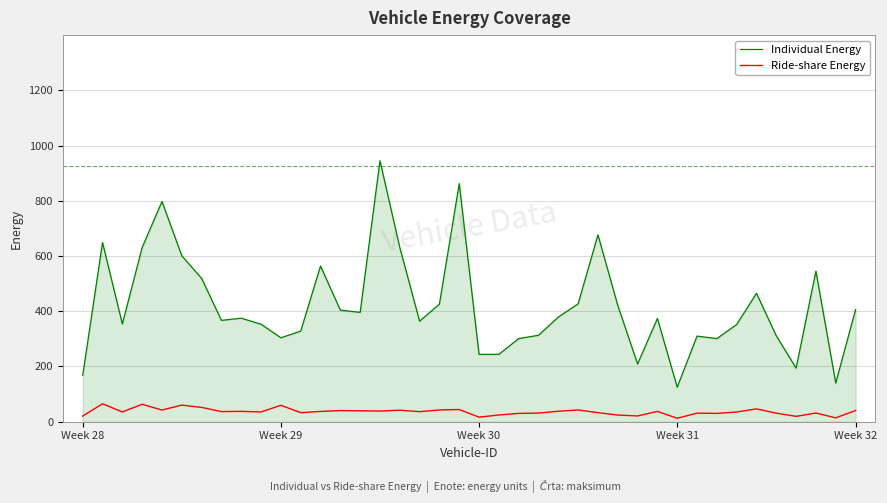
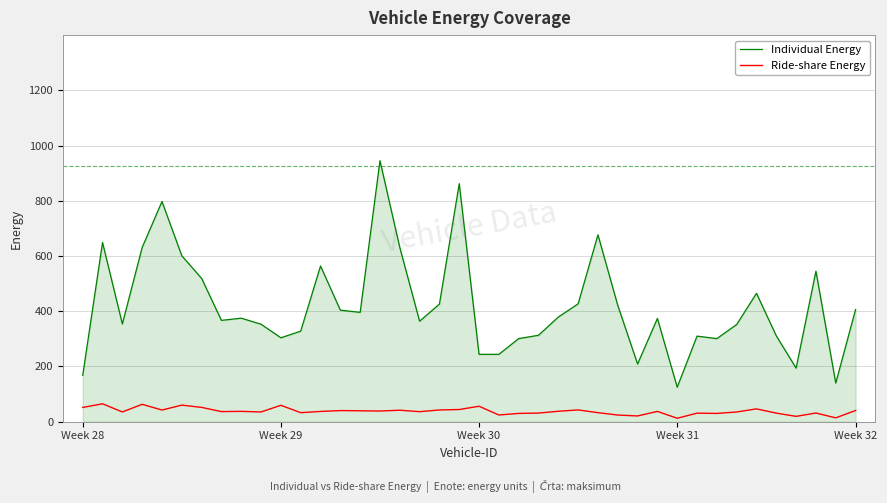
  {
    "Individual Energy": {
      "Week 28": 170,
      "Week 29": 300,
      "Week 30": 240,
      "Week 31": 130,
      "Week 32": 410
    },
    "Ride-share Energy": {
-     "Week 28": 20,
+     "Week 28": 50,
      "Week 29": 60,
-     "Week 30": 20,
+     "Week 30": 60,
      "Week 31": 10,
      "Week 32": 40
    }
  }
